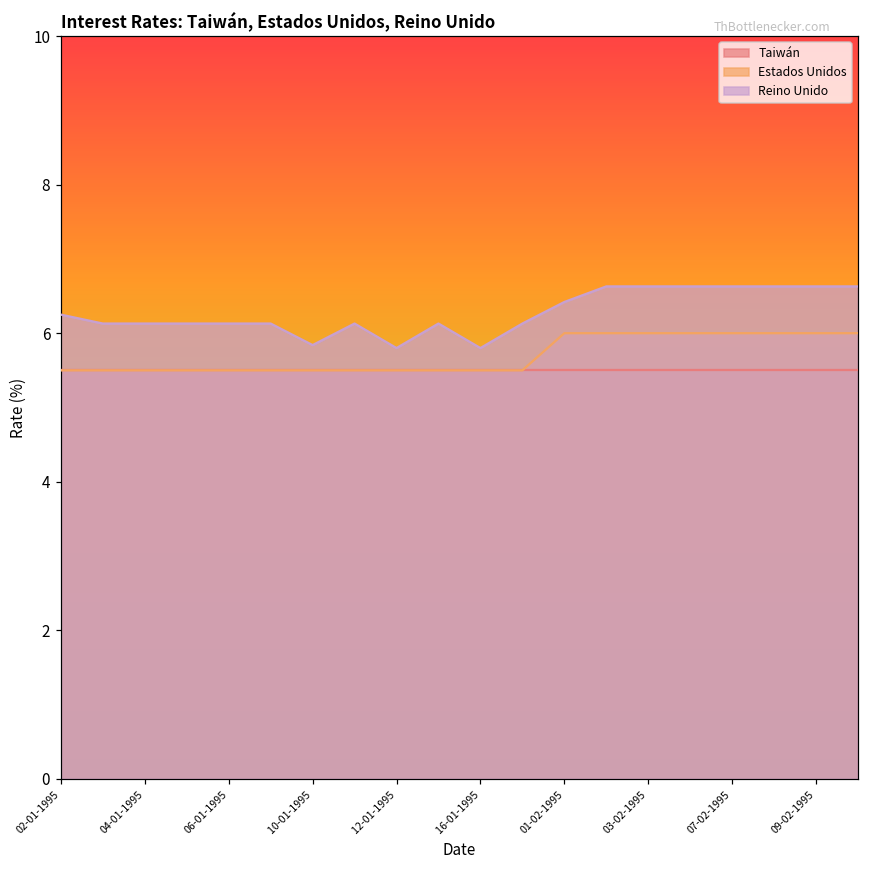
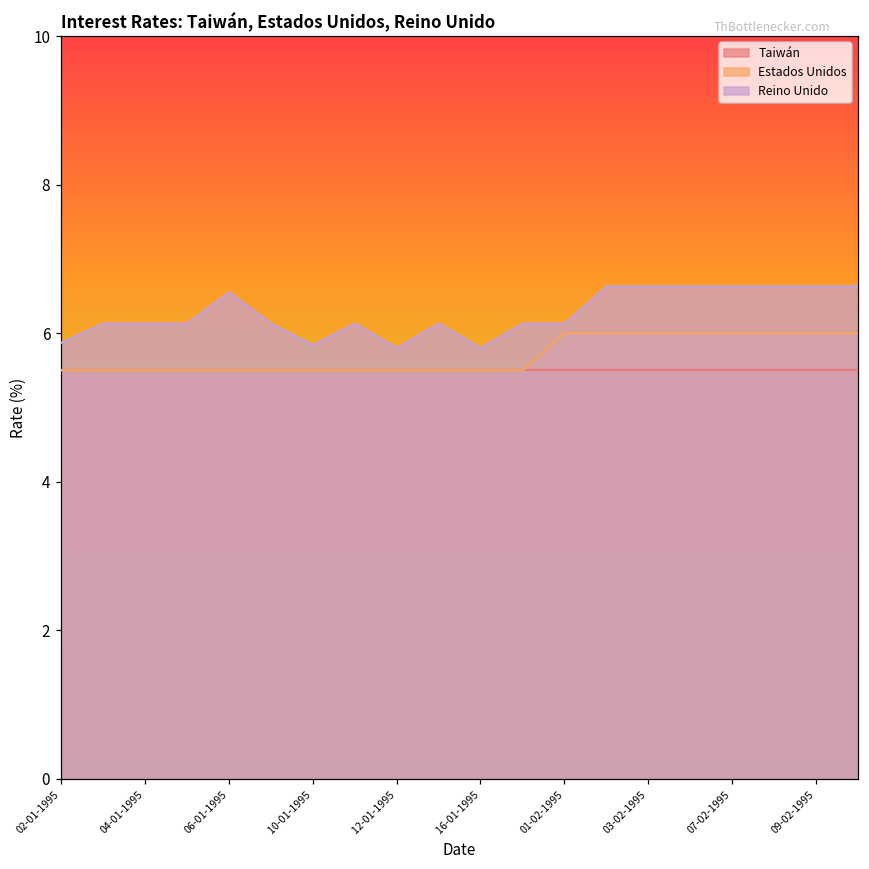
  {
    "Reino Unido": {
-     "02-01-1995": 6.3,
+     "02-01-1995": 5.9,
      "04-01-1995": 6.1,
-     "06-01-1995": 6.1,
+     "06-01-1995": 6.6,
      "10-01-1995": 5.8,
      "12-01-1995": 5.8,
      "16-01-1995": 5.8,
-     "01-02-1995": 6.4,
+     "01-02-1995": 6.1,
      "03-02-1995": 6.6,
      "07-02-1995": 6.6,
      "09-02-1995": 6.6
    }
  }
